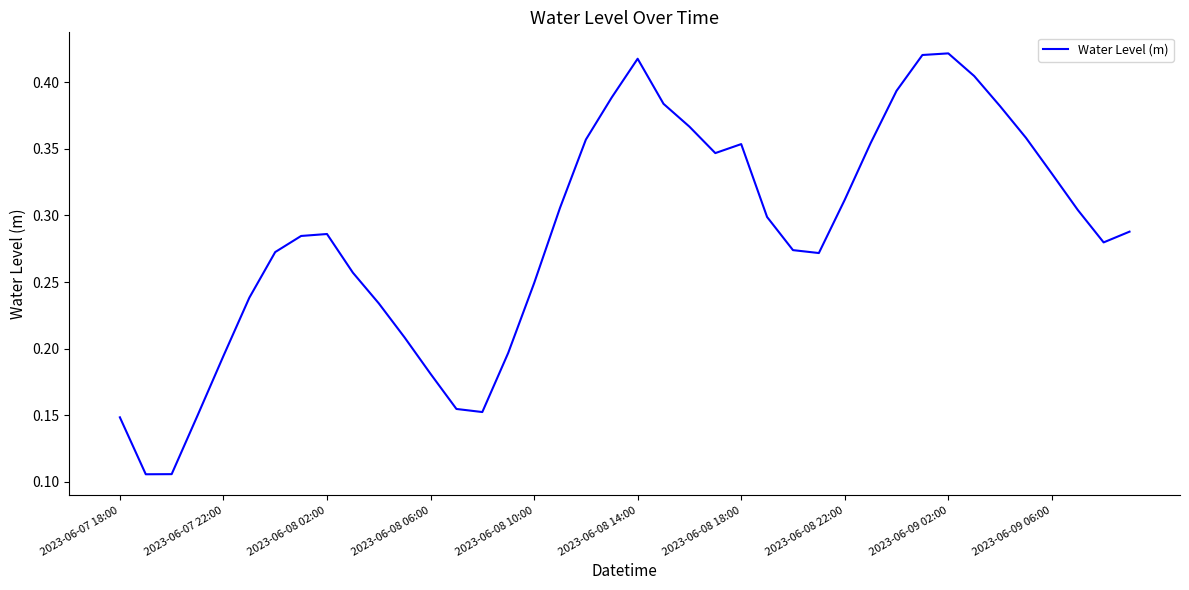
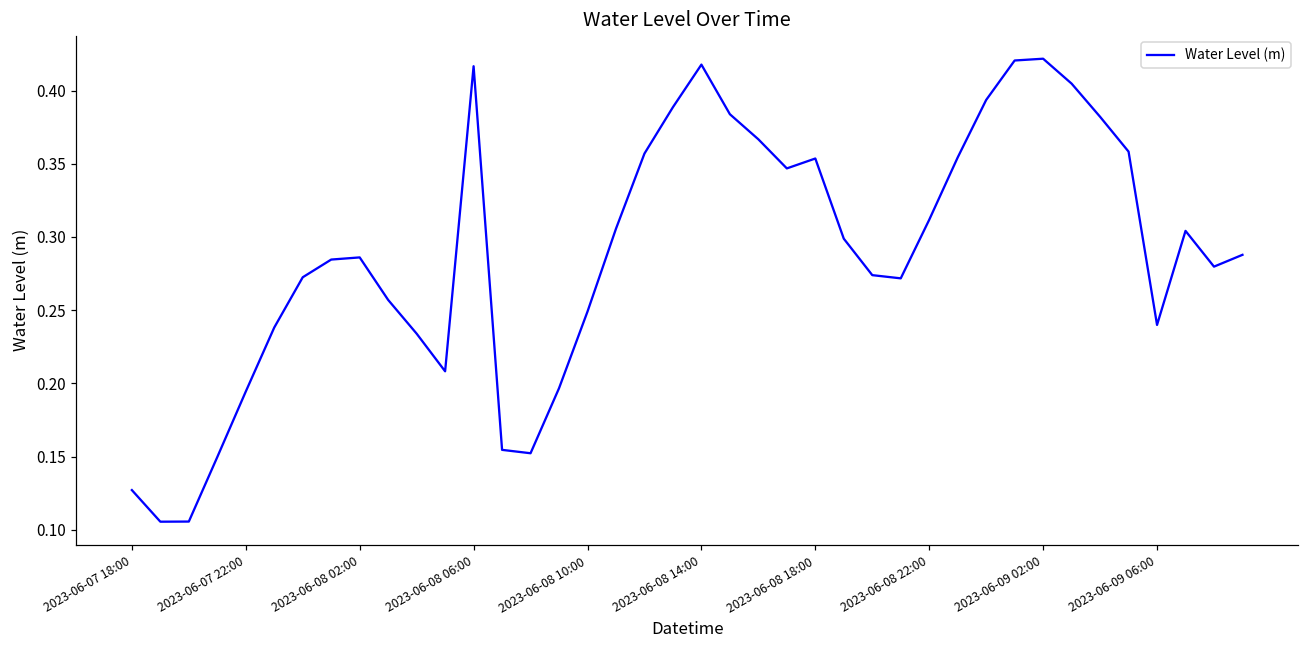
  {
-   "2023-06-07 18:00": 0.148,
+   "2023-06-07 18:00": 0.127,
    "2023-06-07 22:00": 0.194,
    "2023-06-08 02:00": 0.286,
-   "2023-06-08 06:00": 0.181,
+   "2023-06-08 06:00": 0.417,
    "2023-06-08 10:00": 0.249,
    "2023-06-08 14:00": 0.418,
    "2023-06-08 18:00": 0.354,
    "2023-06-08 22:00": 0.312,
    "2023-06-09 02:00": 0.422,
-   "2023-06-09 06:00": 0.331
+   "2023-06-09 06:00": 0.240
  }
